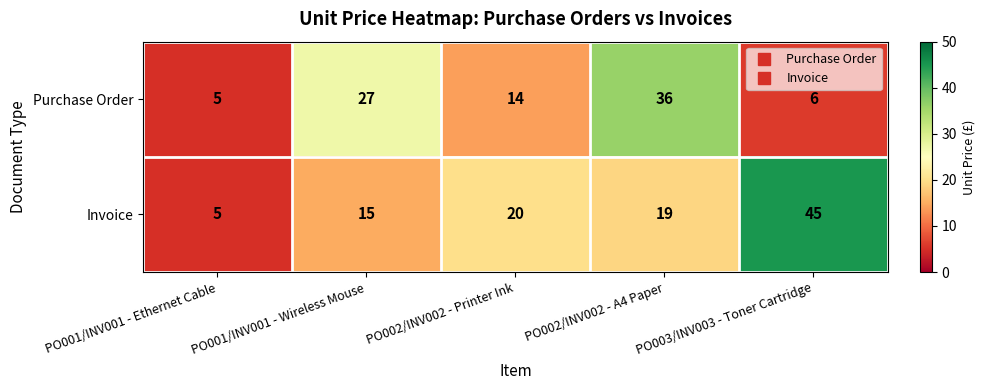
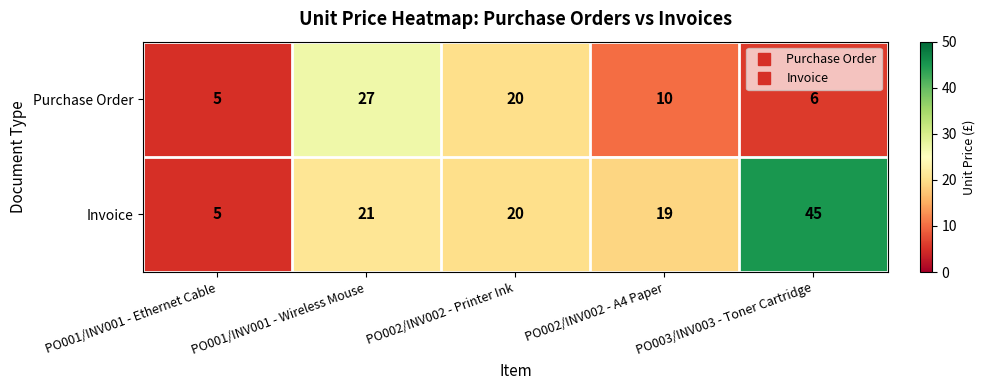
  {
    "Purchase Order": {
      "PO001/INV001 - Ethernet Cable": 5,
      "PO001/INV001 - Wireless Mouse": 27,
-     "PO002/INV002 - Printer Ink": 14,
-     "PO002/INV002 - A4 Paper": 36,
+     "PO002/INV002 - Printer Ink": 20,
+     "PO002/INV002 - A4 Paper": 10,
      "PO003/INV003 - Toner Cartridge": 6
    },
    "Invoice": {
      "PO001/INV001 - Ethernet Cable": 5,
-     "PO001/INV001 - Wireless Mouse": 15,
+     "PO001/INV001 - Wireless Mouse": 21,
      "PO002/INV002 - Printer Ink": 20,
      "PO002/INV002 - A4 Paper": 19,
      "PO003/INV003 - Toner Cartridge": 45
    }
  }
